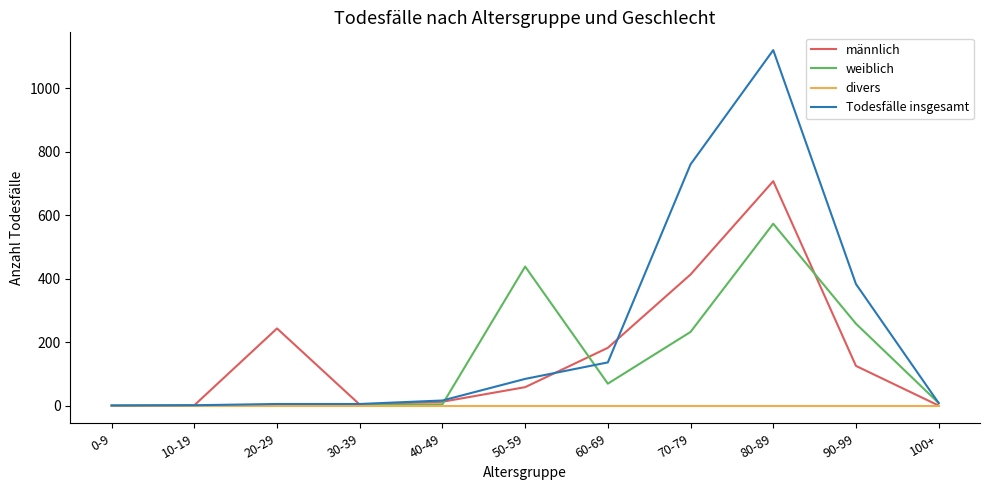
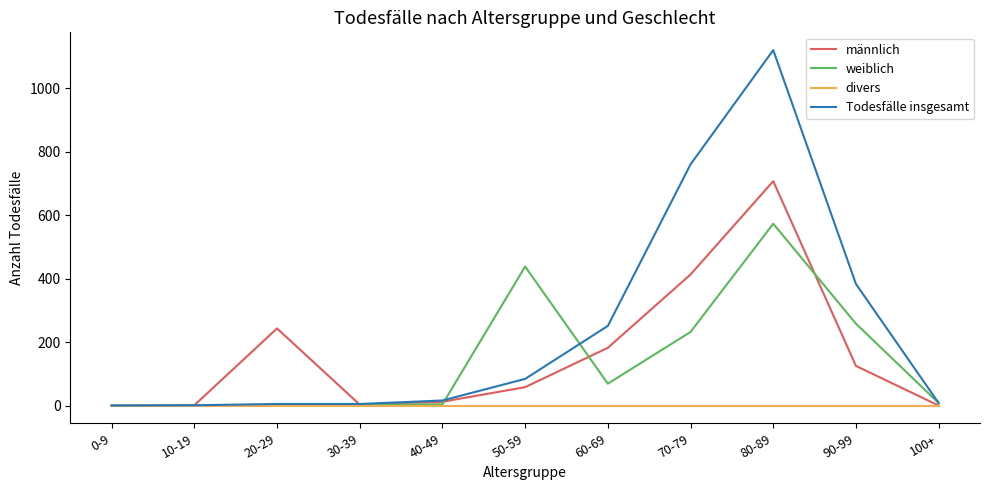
  {
    "männlich": {
      "20-29": 240,
      "50-59": 60,
      "60-69": 180,
      "70-79": 410,
      "80-89": 710,
      "90-99": 130
    },
    "weiblich": {
      "50-59": 440,
      "60-69": 70,
      "70-79": 230,
      "80-89": 570,
      "90-99": 260
    },
    "divers": {
      "50-59": 0,
      "60-69": 0,
      "70-79": 0,
      "80-89": 0,
      "90-99": 0
    },
    "Todesfälle insgesamt": {
      "50-59": 80,
-     "60-69": 140,
+     "60-69": 250,
      "70-79": 760,
      "80-89": 1120,
      "90-99": 380
    }
  }
